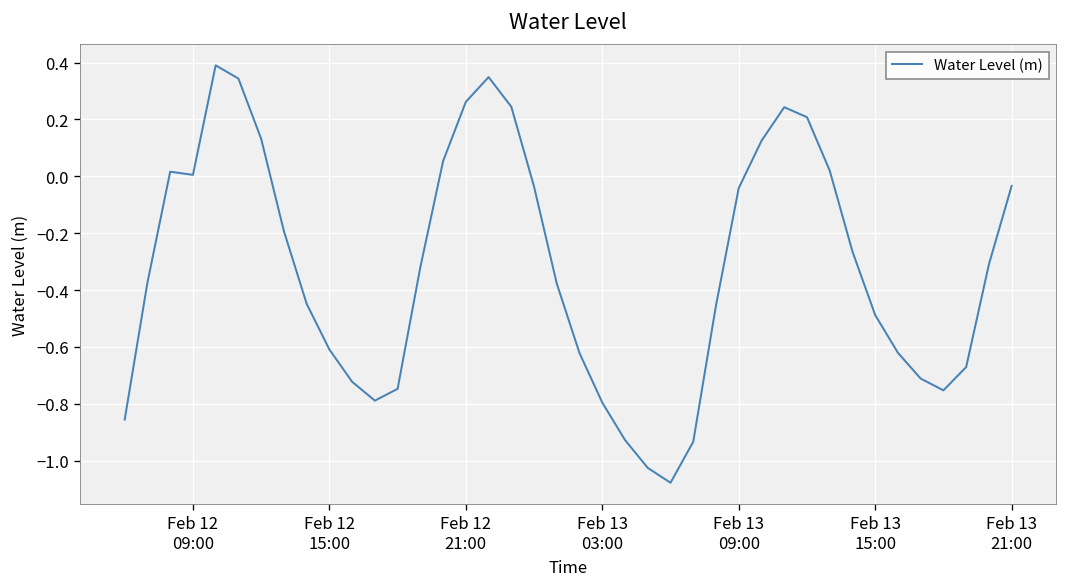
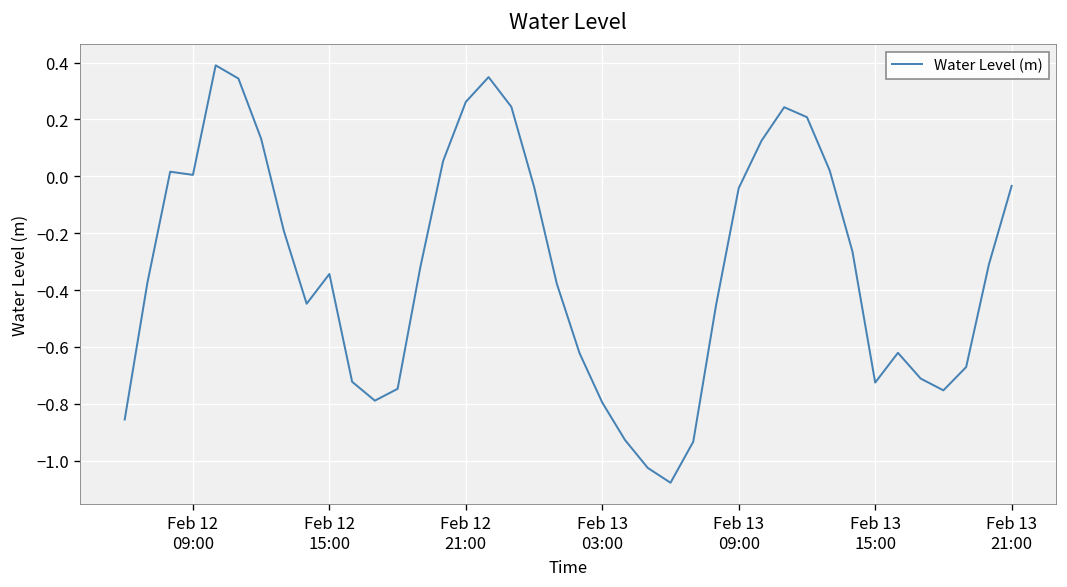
  {
    "Feb 12 09:00": 0.01,
-   "Feb 12 15:00": -0.61,
+   "Feb 12 15:00": -0.34,
    "Feb 12 21:00": 0.26,
    "Feb 13 03:00": -0.80,
    "Feb 13 09:00": -0.04,
-   "Feb 13 15:00": -0.49,
+   "Feb 13 15:00": -0.73,
    "Feb 13 21:00": -0.03
  }
